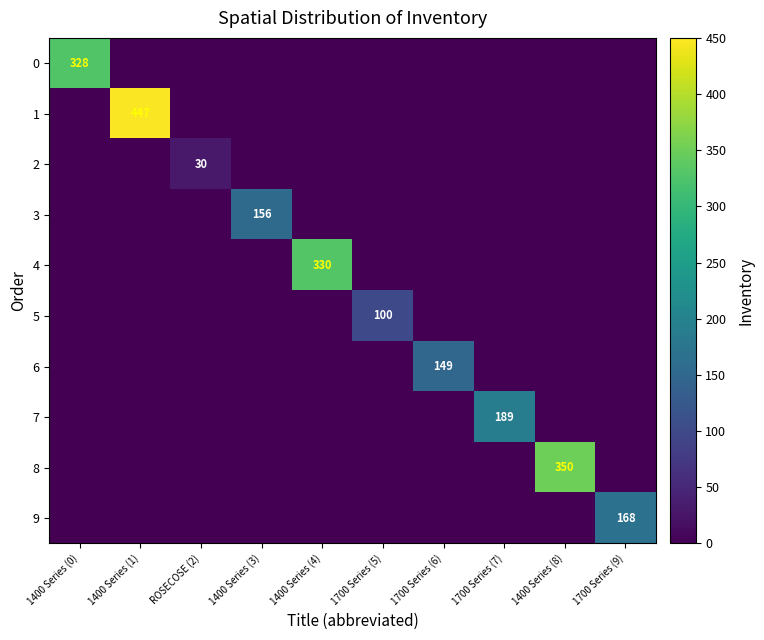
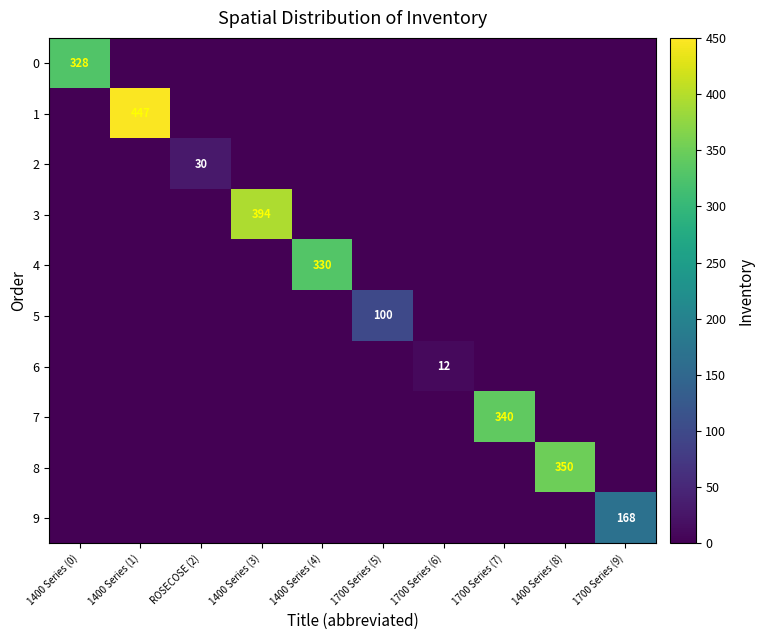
  {
    "0": {
      "1400 Series (0)": 328
    },
    "2": {
      "ROSECOSE (2)": 30
    },
    "3": {
-     "1400 Series (3)": 156
+     "1400 Series (3)": 394
    },
    "4": {
      "1400 Series (4)": 330
    },
    "5": {
      "1700 Series (5)": 100
    },
    "6": {
-     "1700 Series (6)": 149
+     "1700 Series (6)": 12
    },
    "7": {
-     "1700 Series (7)": 189
+     "1700 Series (7)": 340
    },
    "8": {
      "1400 Series (8)": 350
    },
    "9": {
      "1700 Series (9)": 168
    }
  }
